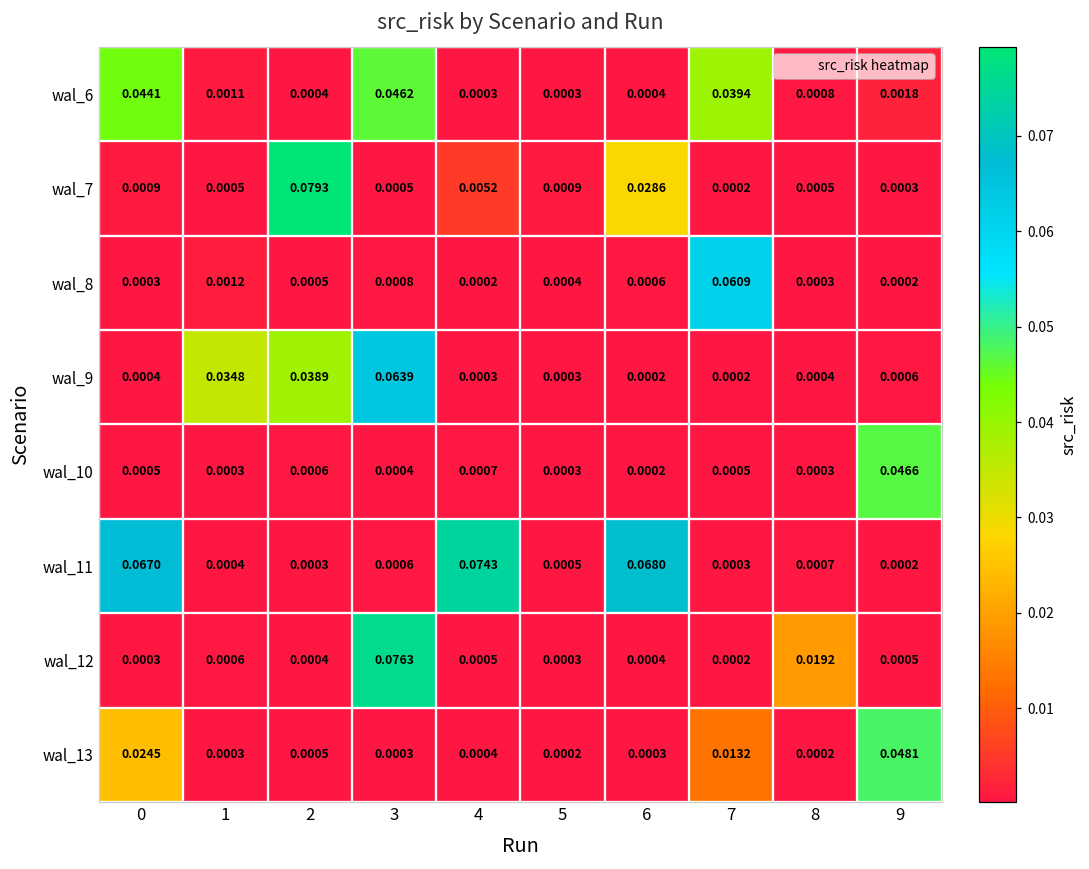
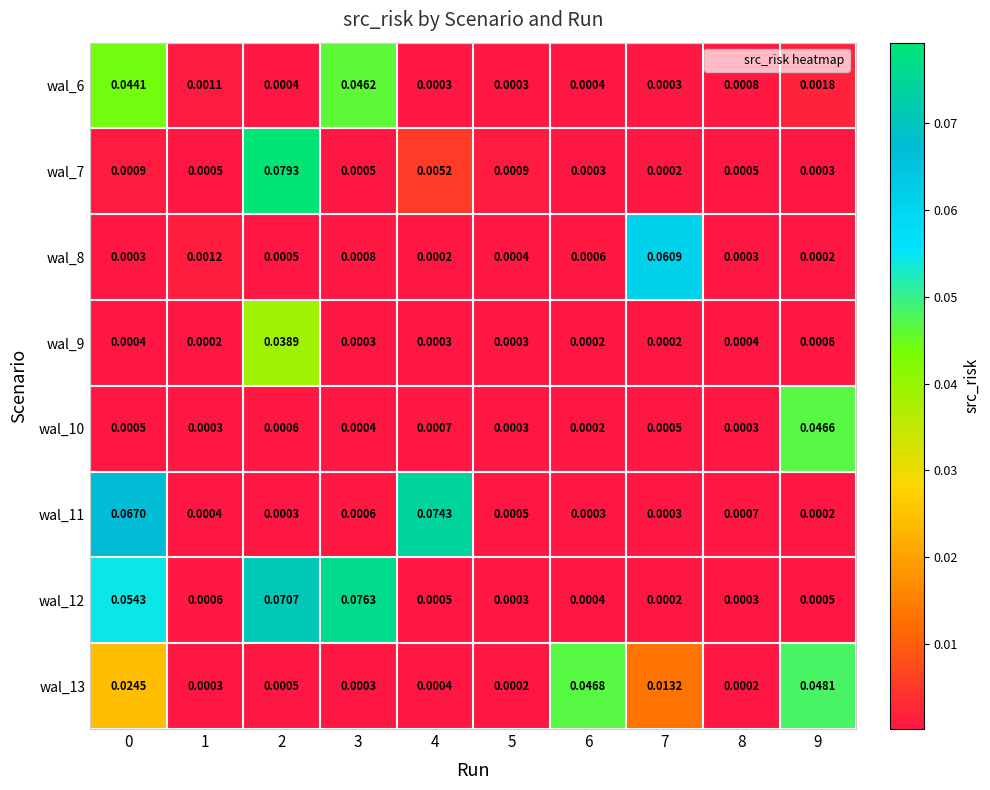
  {
    "wal_6": {
      "0": 0.0441,
      "1": 0.0011,
      "2": 0.0004,
      "3": 0.0462,
      "4": 0.0003,
      "5": 0.0003,
      "6": 0.0004,
-     "7": 0.0394,
+     "7": 0.0003,
      "8": 0.0008,
      "9": 0.0018
    },
    "wal_7": {
      "0": 0.0009,
      "1": 0.0005,
      "2": 0.0793,
      "3": 0.0005,
      "4": 0.0052,
      "5": 0.0009,
-     "6": 0.0286,
+     "6": 0.0003,
      "7": 0.0002,
      "8": 0.0005,
      "9": 0.0003
    },
    "wal_8": {
      "0": 0.0003,
      "1": 0.0012,
      "2": 0.0005,
      "3": 0.0008,
      "4": 0.0002,
      "5": 0.0004,
      "6": 0.0006,
      "7": 0.0609,
      "8": 0.0003,
      "9": 0.0002
    },
    "wal_9": {
      "0": 0.0004,
-     "1": 0.0348,
+     "1": 0.0002,
      "2": 0.0389,
-     "3": 0.0639,
+     "3": 0.0003,
      "4": 0.0003,
      "5": 0.0003,
      "6": 0.0002,
      "7": 0.0002,
      "8": 0.0004,
      "9": 0.0006
    },
    "wal_10": {
      "0": 0.0005,
      "1": 0.0003,
      "2": 0.0006,
      "3": 0.0004,
      "4": 0.0007,
      "5": 0.0003,
      "6": 0.0002,
      "7": 0.0005,
      "8": 0.0003,
      "9": 0.0466
    },
    "wal_11": {
      "0": 0.0670,
      "1": 0.0004,
      "2": 0.0003,
      "3": 0.0006,
      "4": 0.0743,
      "5": 0.0005,
-     "6": 0.0680,
+     "6": 0.0003,
      "7": 0.0003,
      "8": 0.0007,
      "9": 0.0002
    },
    "wal_12": {
-     "0": 0.0003,
+     "0": 0.0543,
      "1": 0.0006,
-     "2": 0.0004,
+     "2": 0.0707,
      "3": 0.0763,
      "4": 0.0005,
      "5": 0.0003,
      "6": 0.0004,
      "7": 0.0002,
-     "8": 0.0192,
+     "8": 0.0003,
      "9": 0.0005
    },
    "wal_13": {
      "0": 0.0245,
      "1": 0.0003,
      "2": 0.0005,
      "3": 0.0003,
      "4": 0.0004,
      "5": 0.0002,
-     "6": 0.0003,
+     "6": 0.0468,
      "7": 0.0132,
      "8": 0.0002,
      "9": 0.0481
    }
  }
